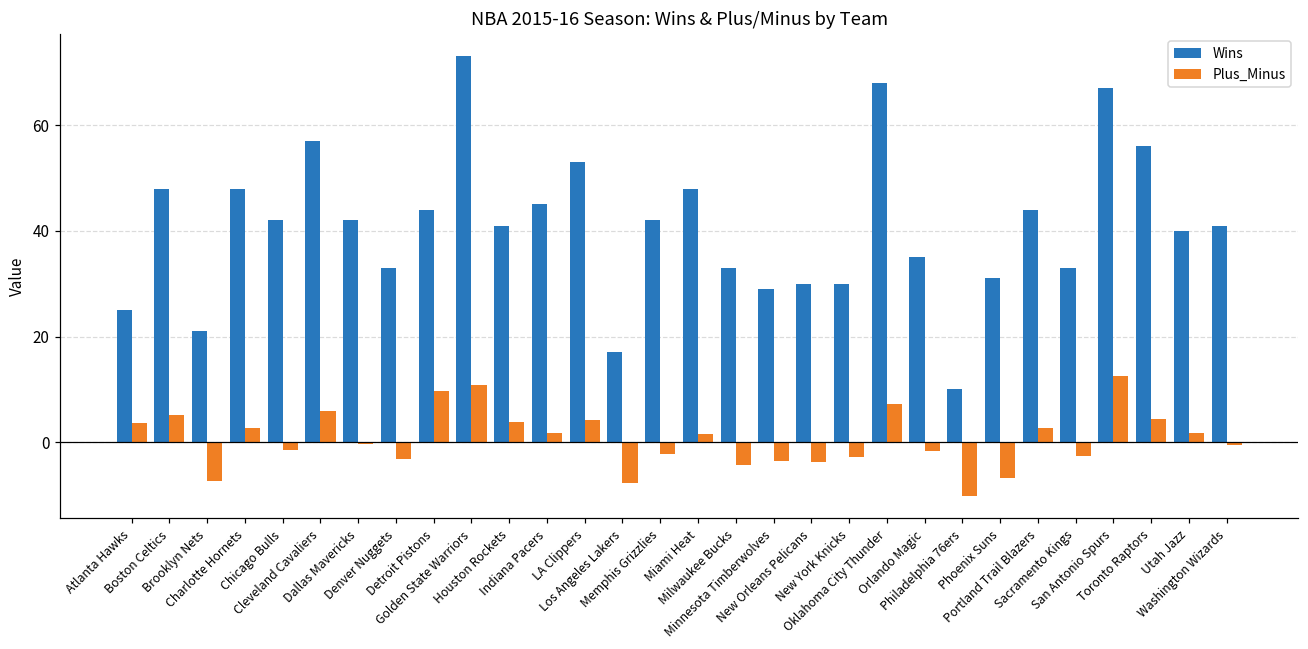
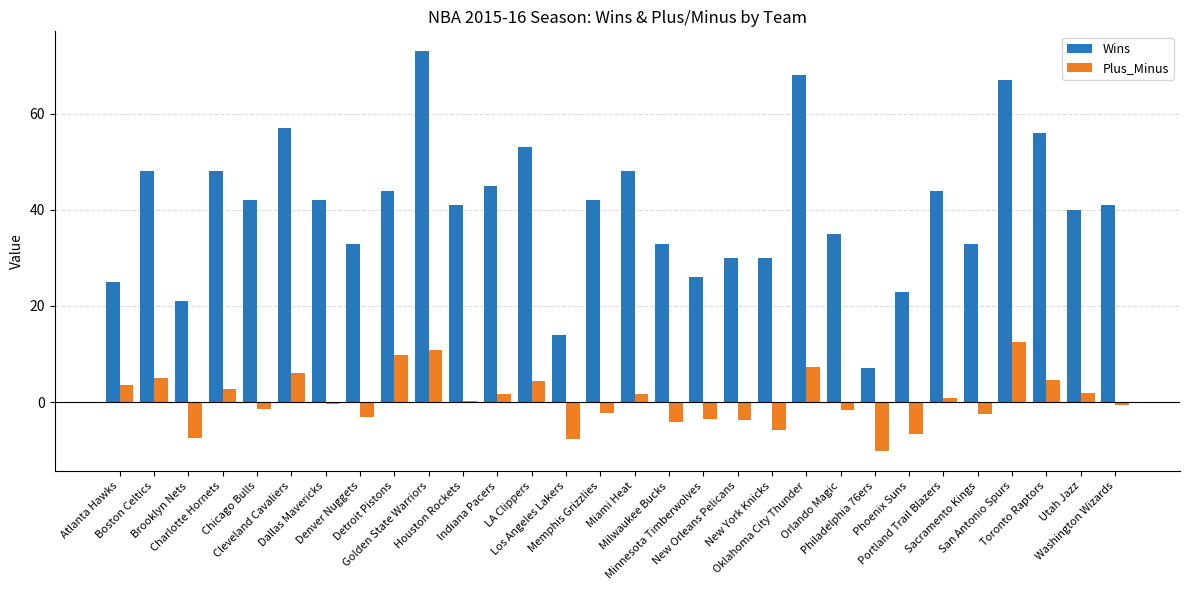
  {
    "Wins": {
      "Atlanta Hawks": 25,
      "Boston Celtics": 48,
      "Brooklyn Nets": 21,
      "Charlotte Hornets": 48,
      "Chicago Bulls": 42,
      "Cleveland Cavaliers": 57,
      "Dallas Mavericks": 42,
      "Denver Nuggets": 33,
      "Detroit Pistons": 44,
      "Golden State Warriors": 73,
      "Houston Rockets": 41,
      "Indiana Pacers": 45,
      "LA Clippers": 53,
-     "Los Angeles Lakers": 17,
+     "Los Angeles Lakers": 14,
      "Memphis Grizzlies": 42,
      "Miami Heat": 48,
      "Milwaukee Bucks": 33,
-     "Minnesota Timberwolves": 29,
+     "Minnesota Timberwolves": 26,
      "New Orleans Pelicans": 30,
      "New York Knicks": 30,
      "Oklahoma City Thunder": 68,
      "Orlando Magic": 35,
-     "Philadelphia 76ers": 10,
-     "Phoenix Suns": 31,
+     "Philadelphia 76ers": 7,
+     "Phoenix Suns": 23,
      "Portland Trail Blazers": 44,
      "Sacramento Kings": 33,
      "San Antonio Spurs": 67,
      "Toronto Raptors": 56,
      "Utah Jazz": 40,
      "Washington Wizards": 41
    },
    "Plus_Minus": {
      "Atlanta Hawks": 4,
      "Boston Celtics": 5,
      "Brooklyn Nets": -7,
      "Charlotte Hornets": 3,
      "Chicago Bulls": -2,
      "Cleveland Cavaliers": 6,
      "Denver Nuggets": -3,
      "Detroit Pistons": 10,
      "Golden State Warriors": 11,
-     "Houston Rockets": 4,
+     "Houston Rockets": 0,
      "Indiana Pacers": 2,
      "LA Clippers": 4,
      "Los Angeles Lakers": -8,
      "Memphis Grizzlies": -2,
      "Miami Heat": 2,
      "Milwaukee Bucks": -4,
      "Minnesota Timberwolves": -4,
      "New Orleans Pelicans": -4,
-     "New York Knicks": -3,
+     "New York Knicks": -6,
      "Oklahoma City Thunder": 7,
      "Orlando Magic": -2,
      "Philadelphia 76ers": -10,
      "Phoenix Suns": -7,
-     "Portland Trail Blazers": 3,
+     "Portland Trail Blazers": 1,
      "Sacramento Kings": -3,
      "San Antonio Spurs": 13,
      "Toronto Raptors": 5,
      "Utah Jazz": 2
    }
  }
